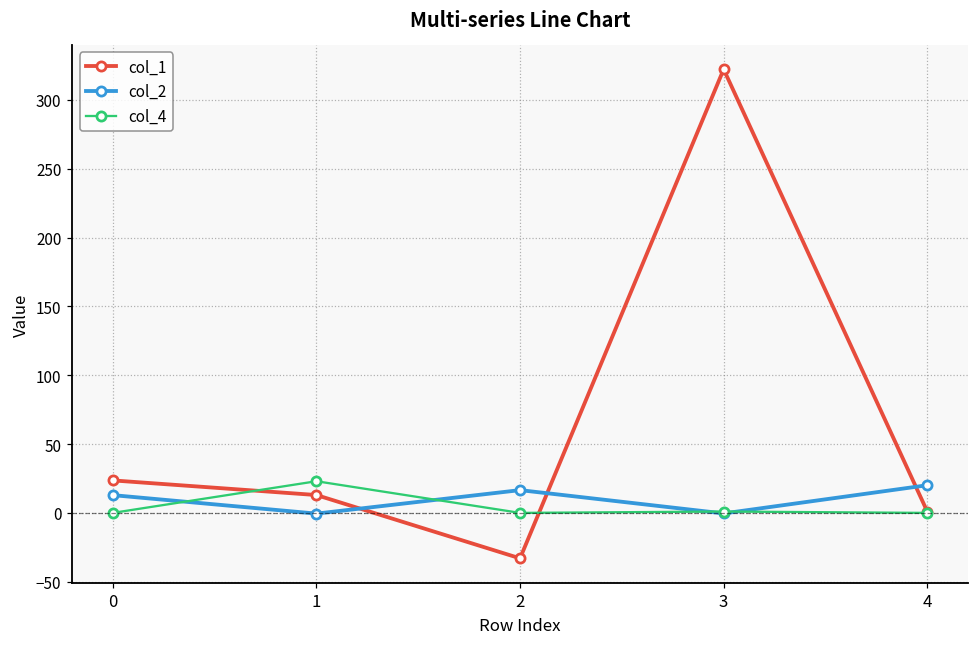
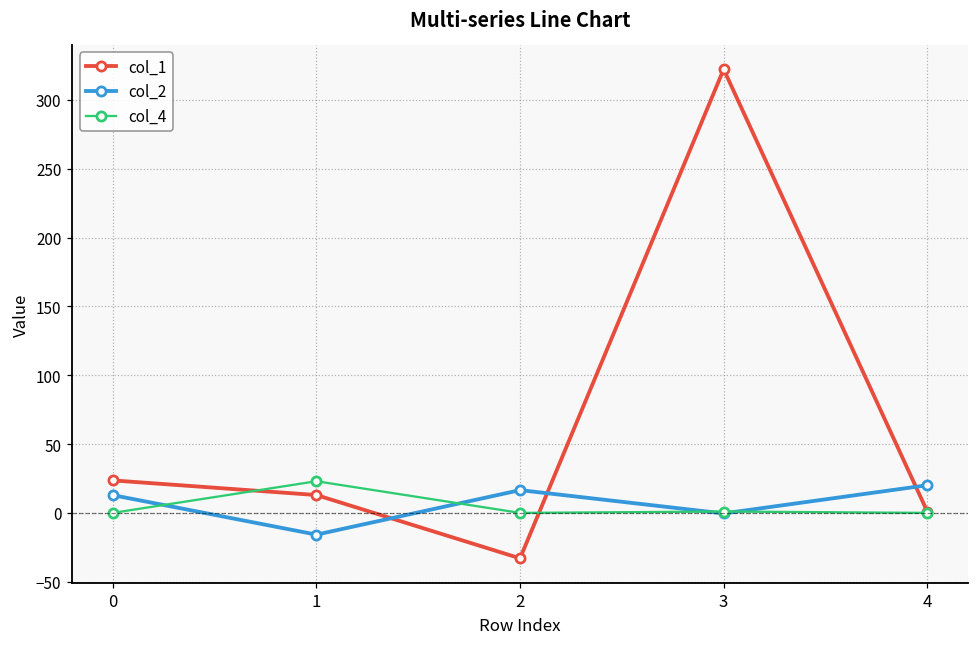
  {
    "col_1": {
      "0": 24,
      "1": 13,
      "2": -33,
      "3": 322
    },
    "col_2": {
      "0": 13,
-     "1": -1,
+     "1": -16,
      "2": 17,
      "4": 20
    },
    "col_4": {
      "0": 0,
      "1": 23,
      "2": 0
    }
  }
